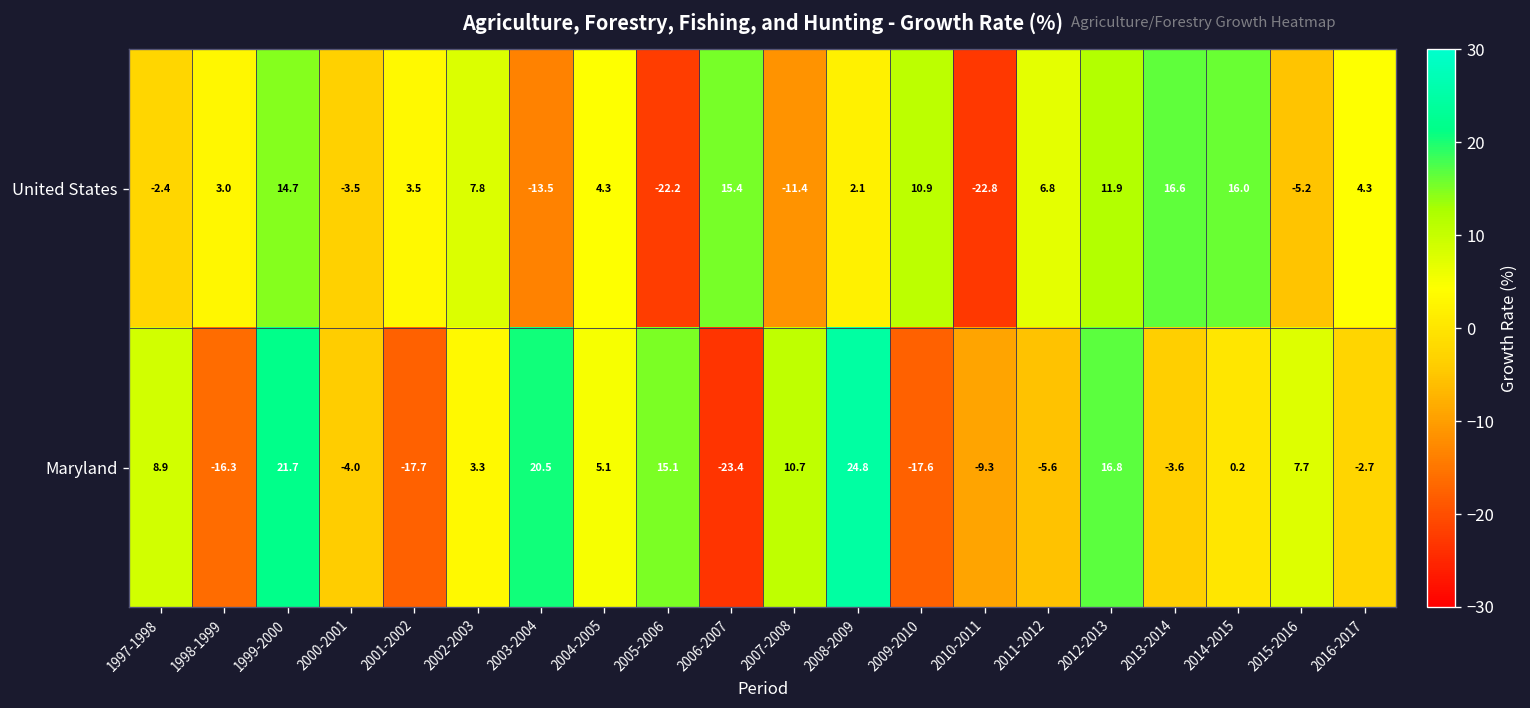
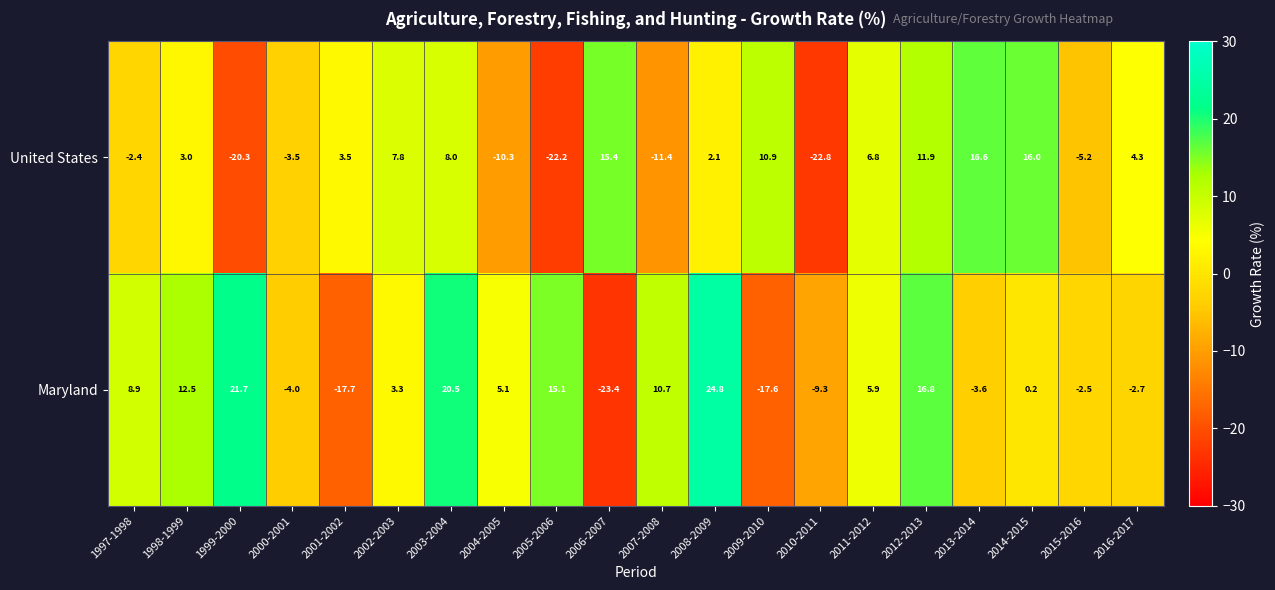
  {
    "United States": {
      "1997-1998": -2.4,
      "1998-1999": 3.0,
-     "1999-2000": 14.7,
+     "1999-2000": -20.3,
      "2000-2001": -3.5,
      "2001-2002": 3.5,
      "2002-2003": 7.8,
-     "2003-2004": -13.5,
-     "2004-2005": 4.3,
+     "2003-2004": 8.0,
+     "2004-2005": -10.3,
      "2005-2006": -22.2,
      "2006-2007": 15.4,
      "2007-2008": -11.4,
      "2008-2009": 2.1,
      "2009-2010": 10.9,
      "2010-2011": -22.8,
      "2011-2012": 6.8,
      "2012-2013": 11.9,
      "2013-2014": 16.6,
      "2014-2015": 16.0,
      "2015-2016": -5.2,
      "2016-2017": 4.3
    },
    "Maryland": {
      "1997-1998": 8.9,
-     "1998-1999": -16.3,
+     "1998-1999": 12.5,
      "1999-2000": 21.7,
      "2000-2001": -4.0,
      "2001-2002": -17.7,
      "2002-2003": 3.3,
      "2003-2004": 20.5,
      "2004-2005": 5.1,
      "2005-2006": 15.1,
      "2006-2007": -23.4,
      "2007-2008": 10.7,
      "2008-2009": 24.8,
      "2009-2010": -17.6,
      "2010-2011": -9.3,
-     "2011-2012": -5.6,
+     "2011-2012": 5.9,
      "2012-2013": 16.8,
      "2013-2014": -3.6,
      "2014-2015": 0.2,
-     "2015-2016": 7.7,
+     "2015-2016": -2.5,
      "2016-2017": -2.7
    }
  }
